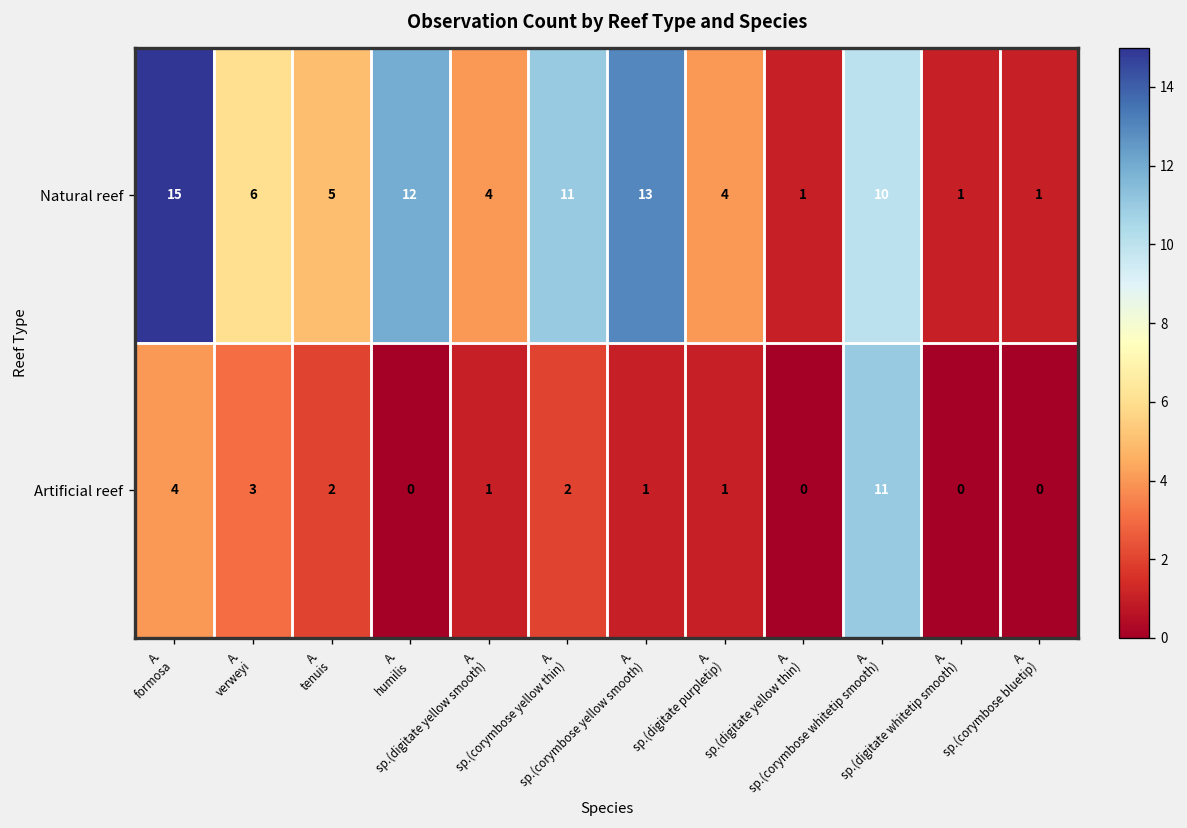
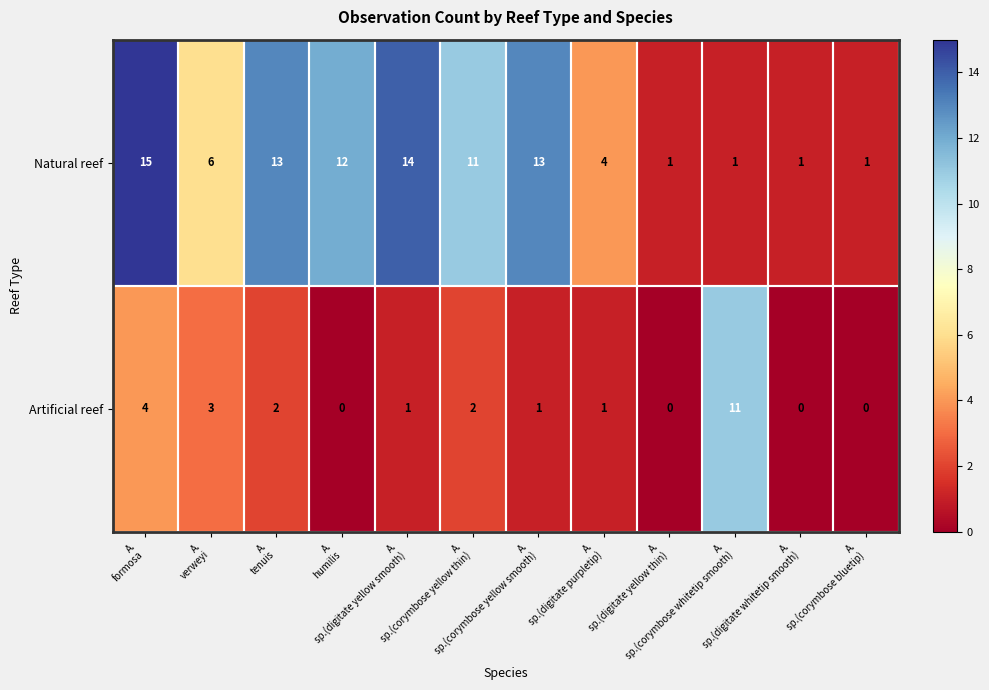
  {
    "Natural reef": {
      "A. formosa": 15,
      "A. verweyi": 6,
-     "A. tenuis": 5,
+     "A. tenuis": 13,
      "A. humilis": 12,
-     "A. sp.(digitate yellow smooth)": 4,
+     "A. sp.(digitate yellow smooth)": 14,
      "A. sp.(corymbose yellow thin)": 11,
      "A. sp.(corymbose yellow smooth)": 13,
      "A. sp.(digitate purpletip)": 4,
      "A. sp.(digitate yellow thin)": 1,
-     "A. sp.(corymbose whitetip smooth)": 10,
+     "A. sp.(corymbose whitetip smooth)": 1,
      "A. sp.(digitate whitetip smooth)": 1,
      "A. sp.(corymbose bluetip)": 1
    },
    "Artificial reef": {
      "A. formosa": 4,
      "A. verweyi": 3,
      "A. tenuis": 2,
      "A. humilis": 0,
      "A. sp.(digitate yellow smooth)": 1,
      "A. sp.(corymbose yellow thin)": 2,
      "A. sp.(corymbose yellow smooth)": 1,
      "A. sp.(digitate purpletip)": 1,
      "A. sp.(digitate yellow thin)": 0,
      "A. sp.(corymbose whitetip smooth)": 11,
      "A. sp.(digitate whitetip smooth)": 0,
      "A. sp.(corymbose bluetip)": 0
    }
  }
